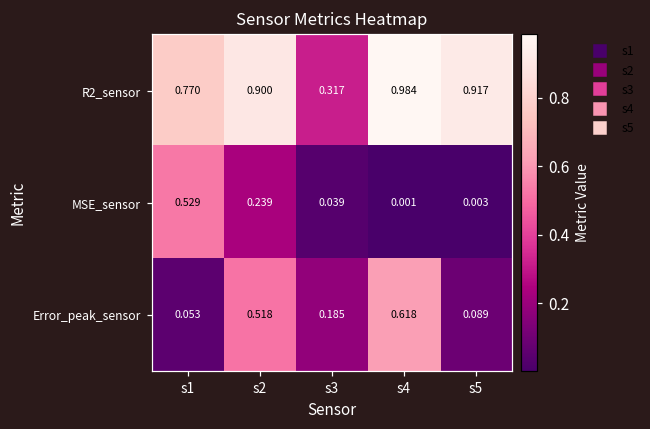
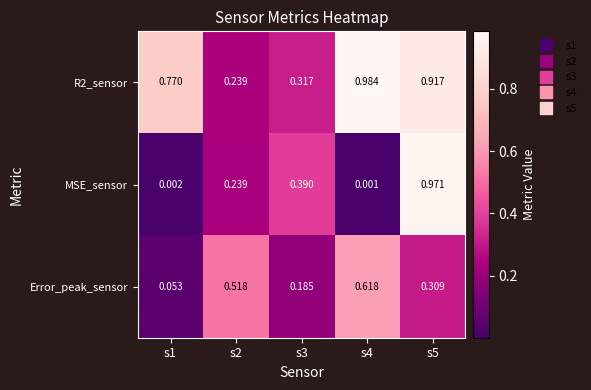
  {
    "R2_sensor": {
      "s1": 0.770,
-     "s2": 0.900,
+     "s2": 0.239,
      "s3": 0.317,
      "s4": 0.984,
      "s5": 0.917
    },
    "MSE_sensor": {
-     "s1": 0.529,
+     "s1": 0.002,
      "s2": 0.239,
-     "s3": 0.039,
+     "s3": 0.390,
      "s4": 0.001,
-     "s5": 0.003
+     "s5": 0.971
    },
    "Error_peak_sensor": {
      "s1": 0.053,
      "s2": 0.518,
      "s3": 0.185,
      "s4": 0.618,
-     "s5": 0.089
+     "s5": 0.309
    }
  }
